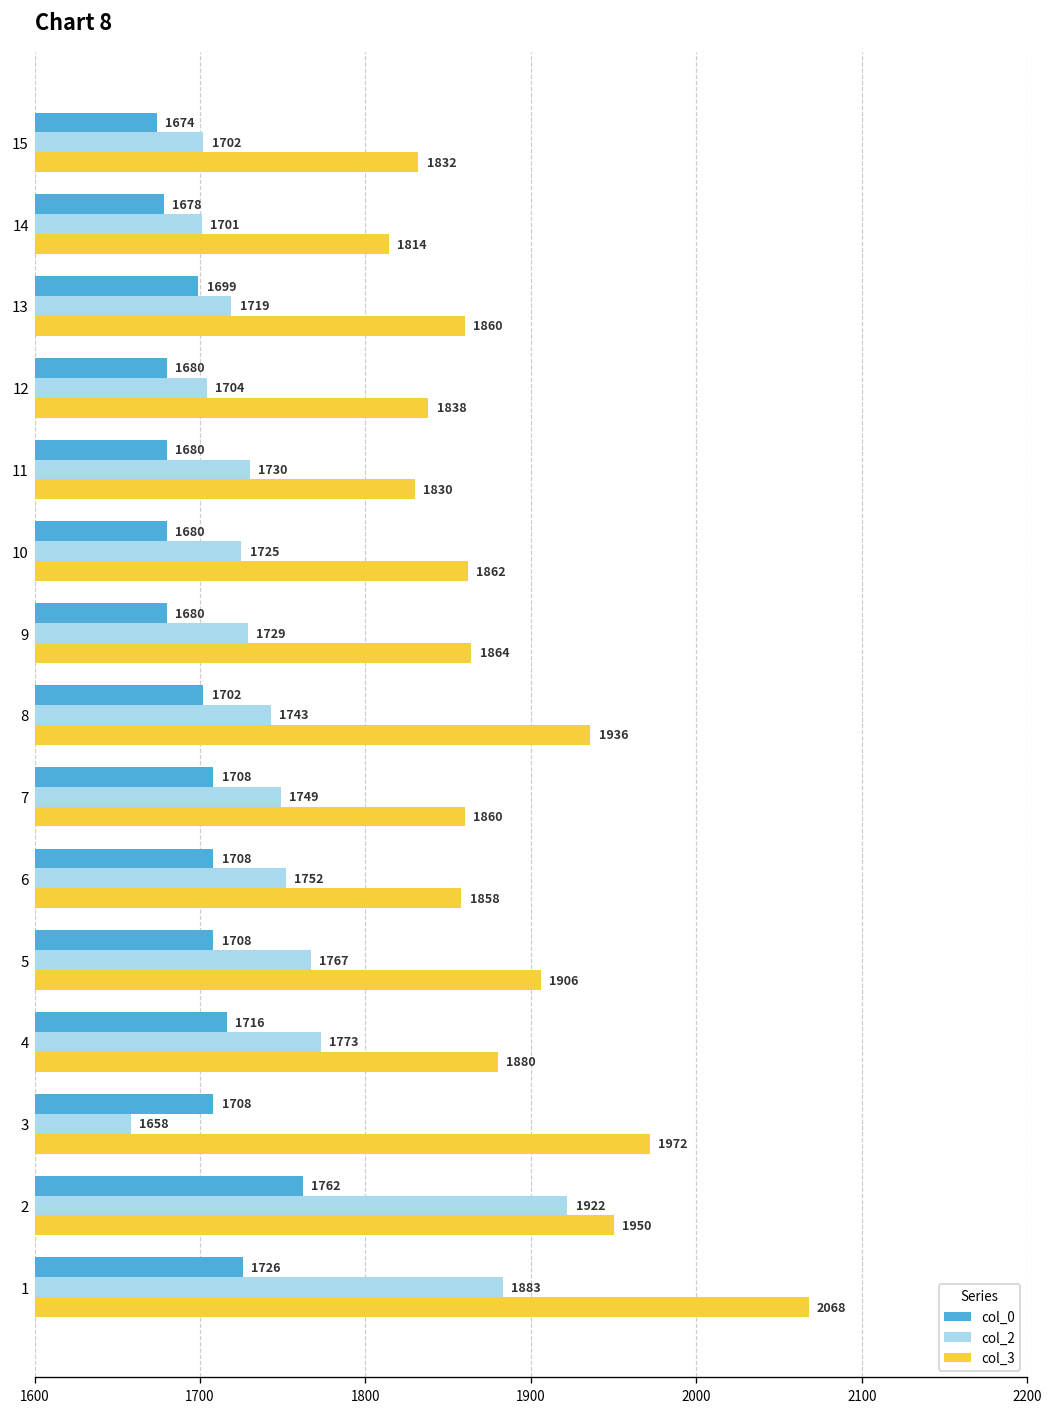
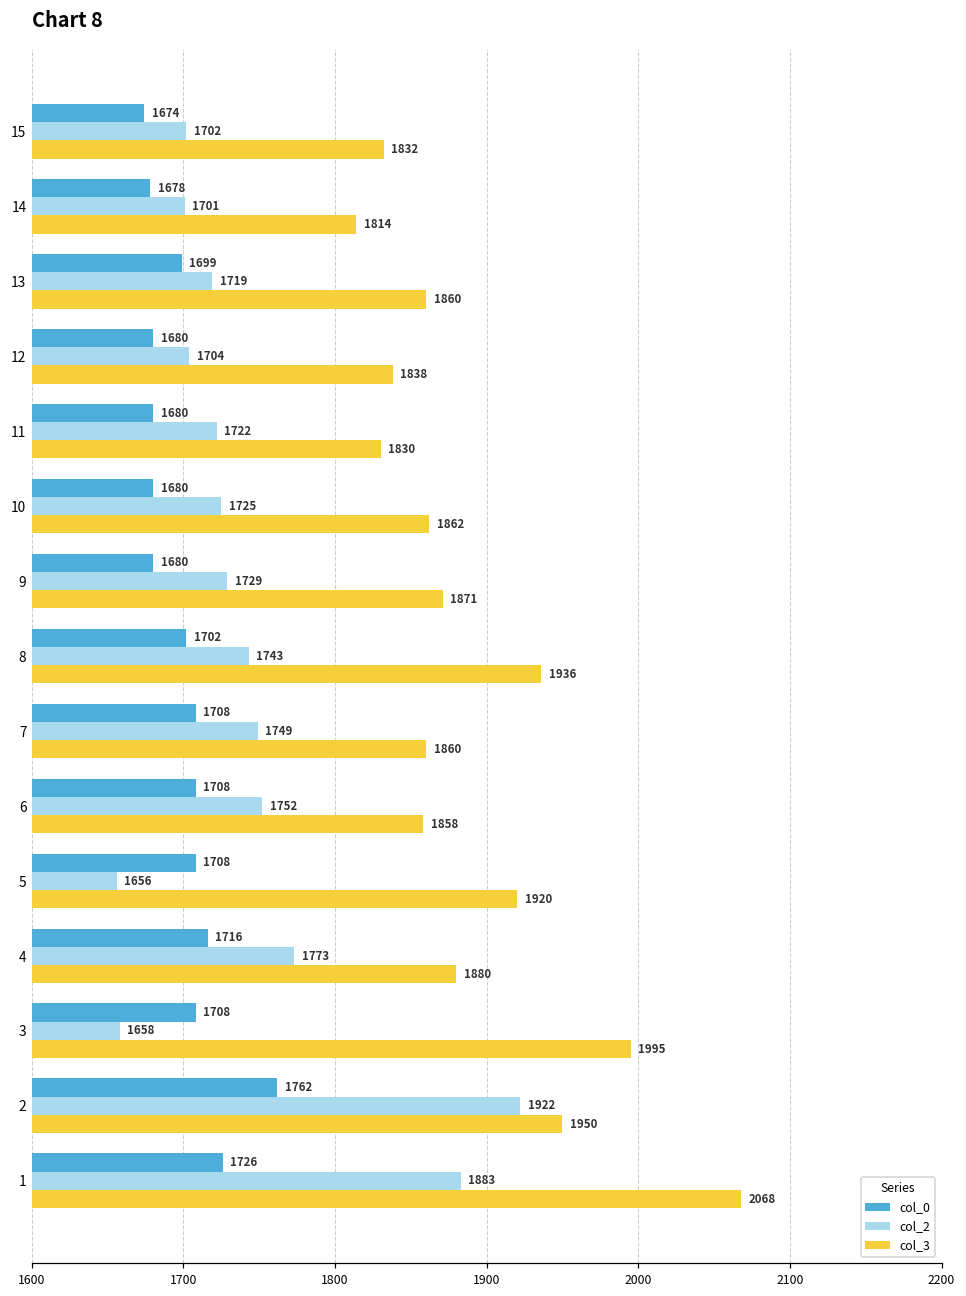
  {
    "col_0": {
      "15": 1674,
      "14": 1678,
      "13": 1699,
      "12": 1680,
      "11": 1680,
      "10": 1680,
      "9": 1680,
      "8": 1702,
      "7": 1708,
      "6": 1708,
      "5": 1708,
      "4": 1716,
      "3": 1708,
      "2": 1762,
      "1": 1726
    },
    "col_2": {
      "15": 1702,
      "14": 1701,
      "13": 1719,
      "12": 1704,
-     "11": 1730,
+     "11": 1722,
      "10": 1725,
      "9": 1729,
      "8": 1743,
      "7": 1749,
      "6": 1752,
-     "5": 1767,
+     "5": 1656,
      "4": 1773,
      "3": 1658,
      "2": 1922,
      "1": 1883
    },
    "col_3": {
      "15": 1832,
      "14": 1814,
      "13": 1860,
      "12": 1838,
      "11": 1830,
      "10": 1862,
-     "9": 1864,
+     "9": 1871,
      "8": 1936,
      "7": 1860,
      "6": 1858,
-     "5": 1906,
+     "5": 1920,
      "4": 1880,
-     "3": 1972,
+     "3": 1995,
      "2": 1950,
      "1": 2068
    }
  }
